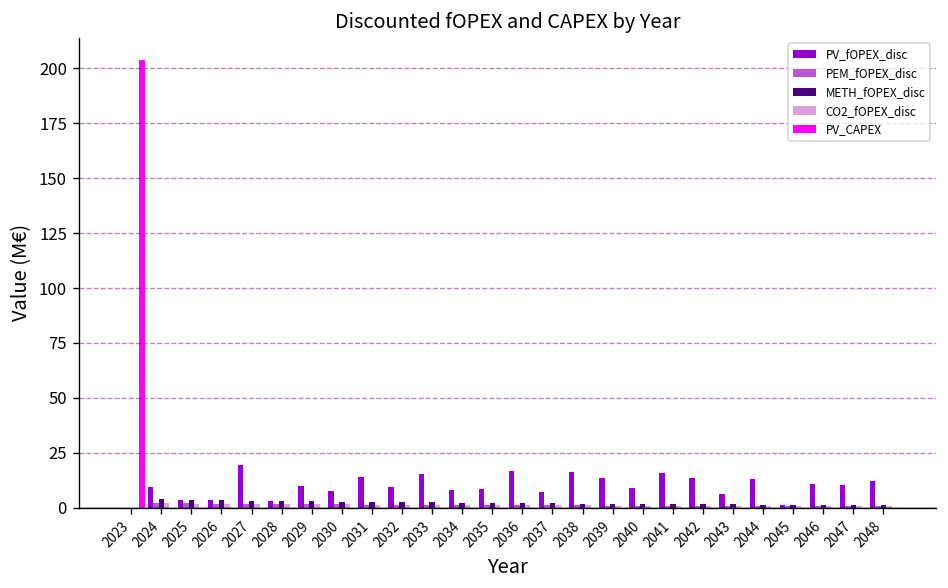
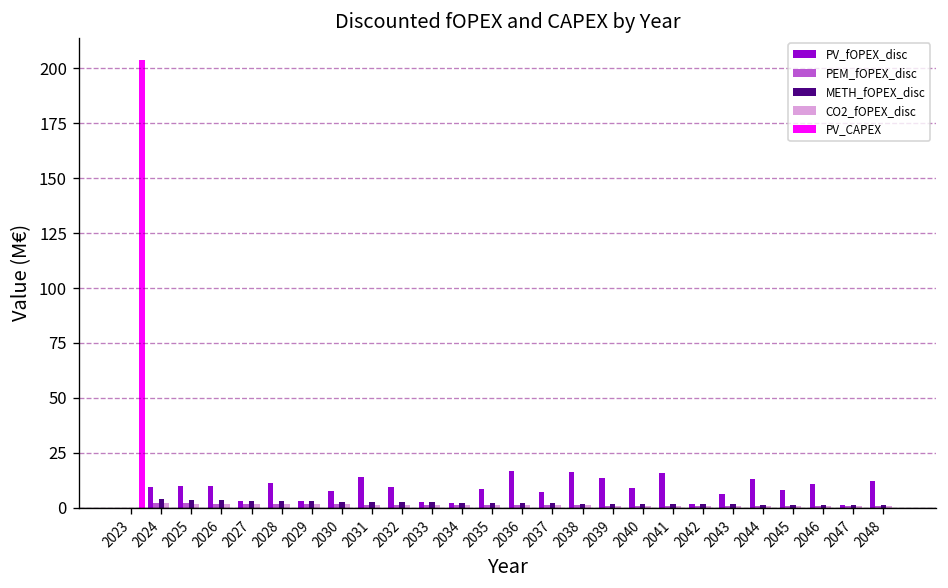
  {
    "PV_fOPEX_disc": {
      "2023": 0,
      "2024": 10,
-     "2025": 4,
-     "2026": 3,
-     "2027": 19,
-     "2028": 3,
-     "2029": 10,
+     "2025": 10,
+     "2026": 10,
+     "2027": 3,
+     "2028": 11,
+     "2029": 3,
      "2030": 8,
      "2031": 14,
      "2032": 9,
-     "2033": 15,
-     "2034": 8,
+     "2033": 2,
+     "2034": 2,
      "2035": 9,
      "2036": 17,
      "2037": 7,
      "2038": 16,
      "2039": 13,
      "2040": 9,
      "2041": 16,
-     "2042": 14,
+     "2042": 2,
      "2043": 6,
      "2044": 13,
-     "2045": 1,
+     "2045": 8,
      "2046": 11,
-     "2047": 10,
+     "2047": 1,
      "2048": 12
    },
    "PEM_fOPEX_disc": {
      "2023": 0,
      "2024": 2,
      "2025": 2,
      "2026": 2,
      "2027": 2,
      "2028": 2,
      "2029": 2,
      "2030": 2,
      "2031": 1,
      "2032": 1
    },
    "METH_fOPEX_disc": {
      "2023": 0,
      "2024": 4,
      "2025": 4,
      "2026": 3,
      "2027": 3,
      "2028": 3,
      "2029": 3,
      "2030": 3,
      "2031": 3,
      "2032": 3,
      "2033": 2,
      "2034": 2,
      "2035": 2,
      "2036": 2,
      "2037": 2,
      "2038": 2,
      "2039": 2,
      "2040": 2,
      "2041": 2,
      "2042": 2,
      "2043": 1,
      "2044": 1
    },
    "CO2_fOPEX_disc": {
      "2023": 0,
      "2024": 2,
      "2025": 2,
      "2026": 2,
      "2027": 2,
      "2028": 2,
      "2029": 2,
      "2030": 1,
      "2031": 1
    },
    "PV_CAPEX": {
      "2023": 204,
      "2024": 0,
      "2025": 0,
      "2026": 0,
      "2027": 0,
      "2028": 0,
      "2029": 0,
      "2030": 0,
      "2031": 0,
      "2032": 0,
      "2033": 0,
      "2034": 0,
      "2035": 0,
      "2036": 0,
      "2037": 0,
      "2038": 0,
      "2039": 0,
      "2040": 0,
      "2041": 0,
      "2042": 0,
      "2043": 0,
      "2044": 0,
      "2045": 0,
      "2046": 0,
      "2047": 0,
      "2048": 0
    }
  }
